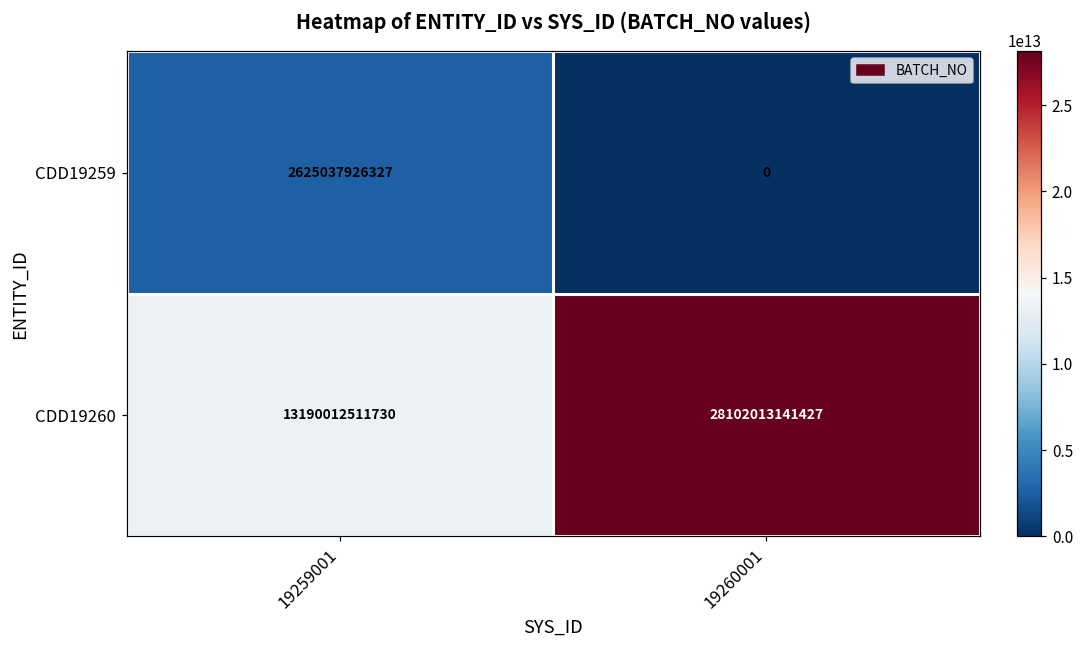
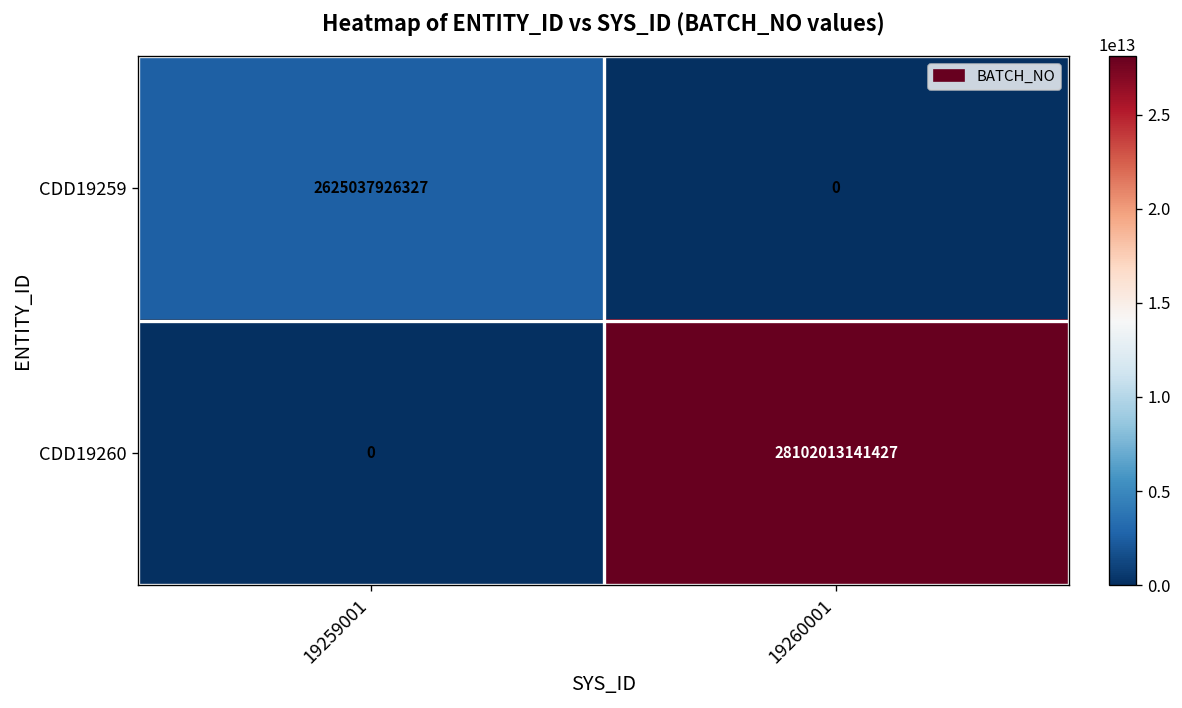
  {
    "CDD19259": {
      "19259001": 2625037926327,
      "19260001": 0
    },
    "CDD19260": {
-     "19259001": 13190012511730,
+     "19259001": 0,
      "19260001": 28102013141427
    }
  }
